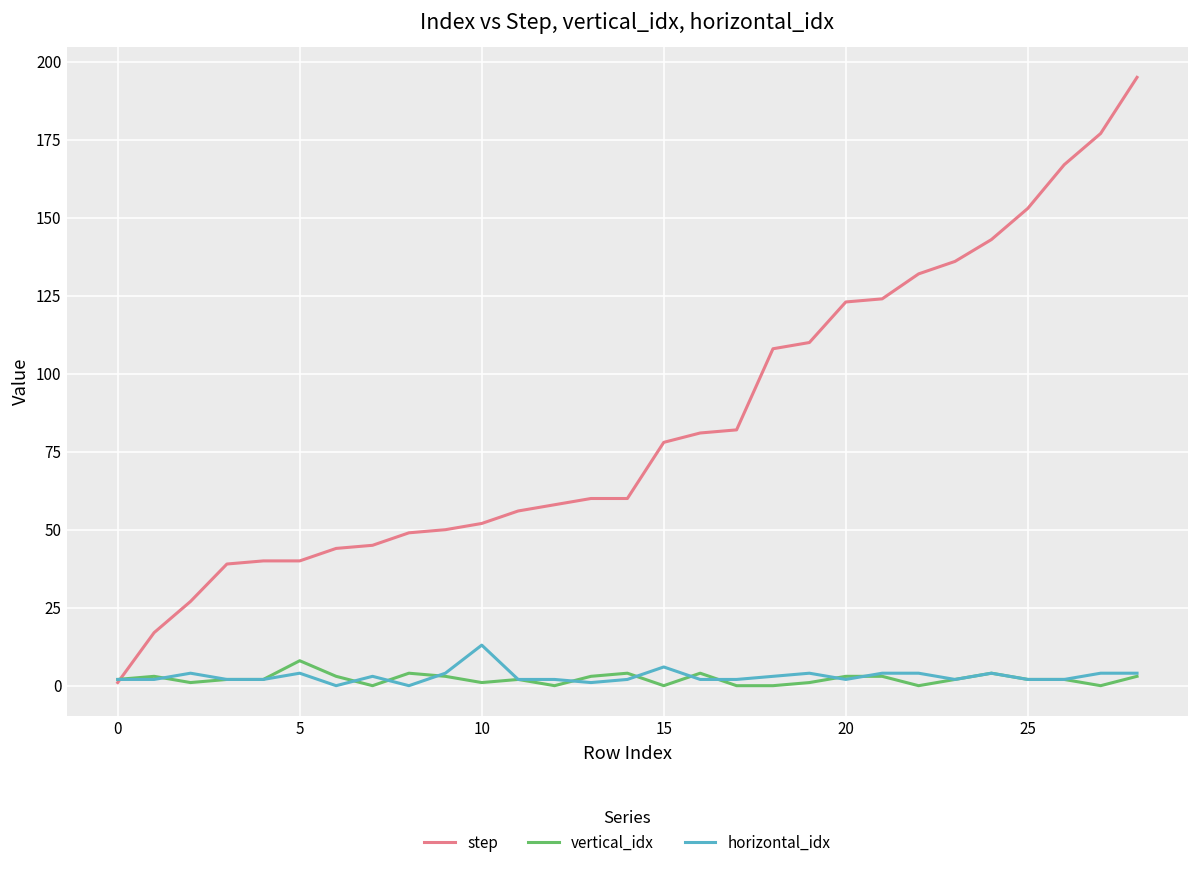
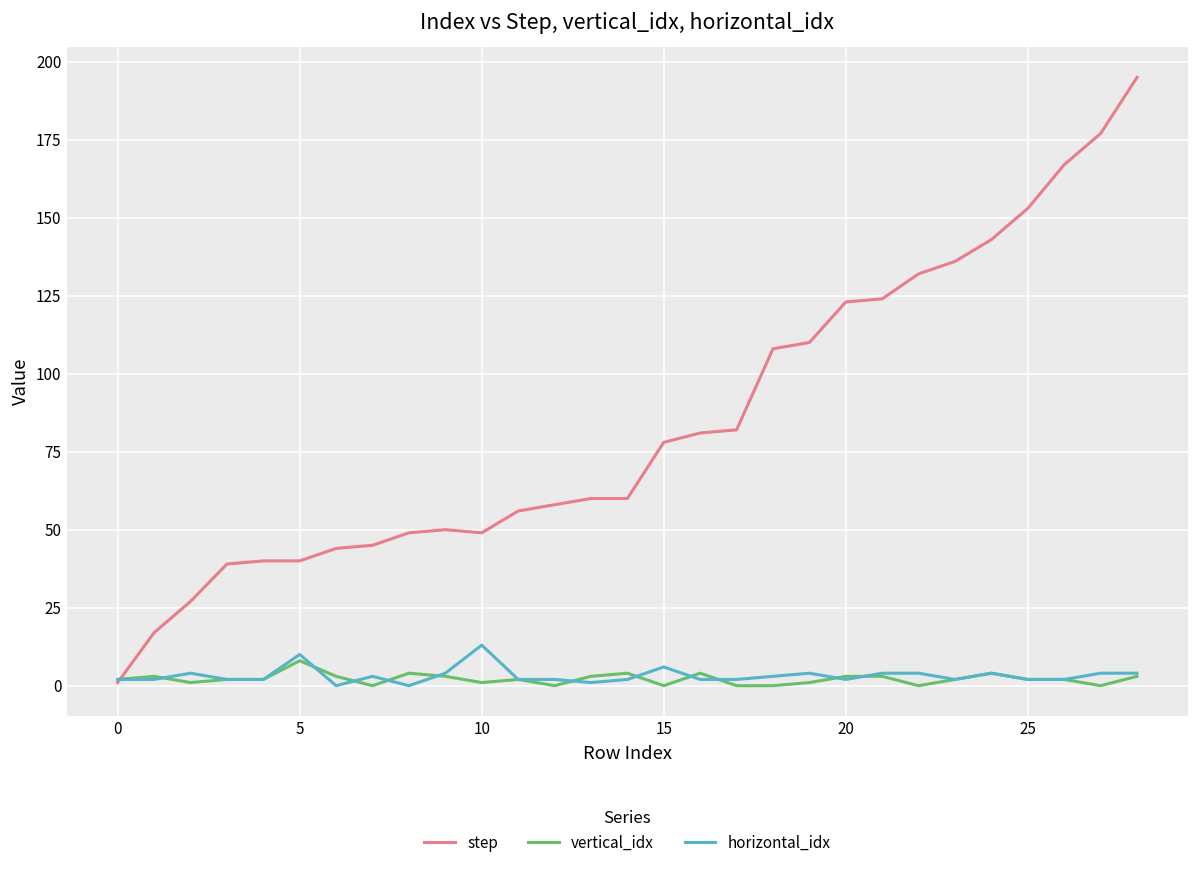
  {
    "step": {
      "0": 1,
      "5": 40,
-     "10": 52,
+     "10": 49,
      "15": 78,
      "20": 123,
      "25": 153
    },
    "vertical_idx": {
      "5": 8,
      "10": 1,
      "15": 0,
      "20": 3
    },
    "horizontal_idx": {
-     "5": 4,
+     "5": 10,
      "10": 13,
      "15": 6,
      "20": 2
    }
  }
